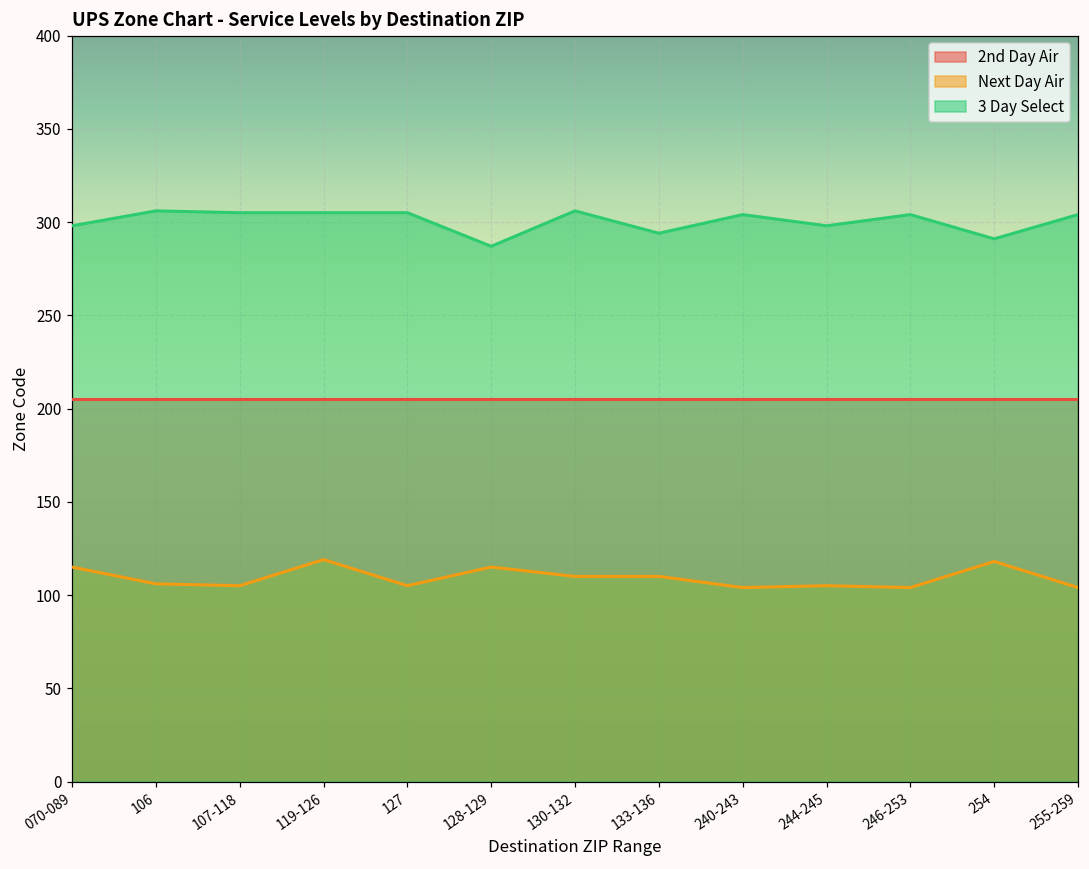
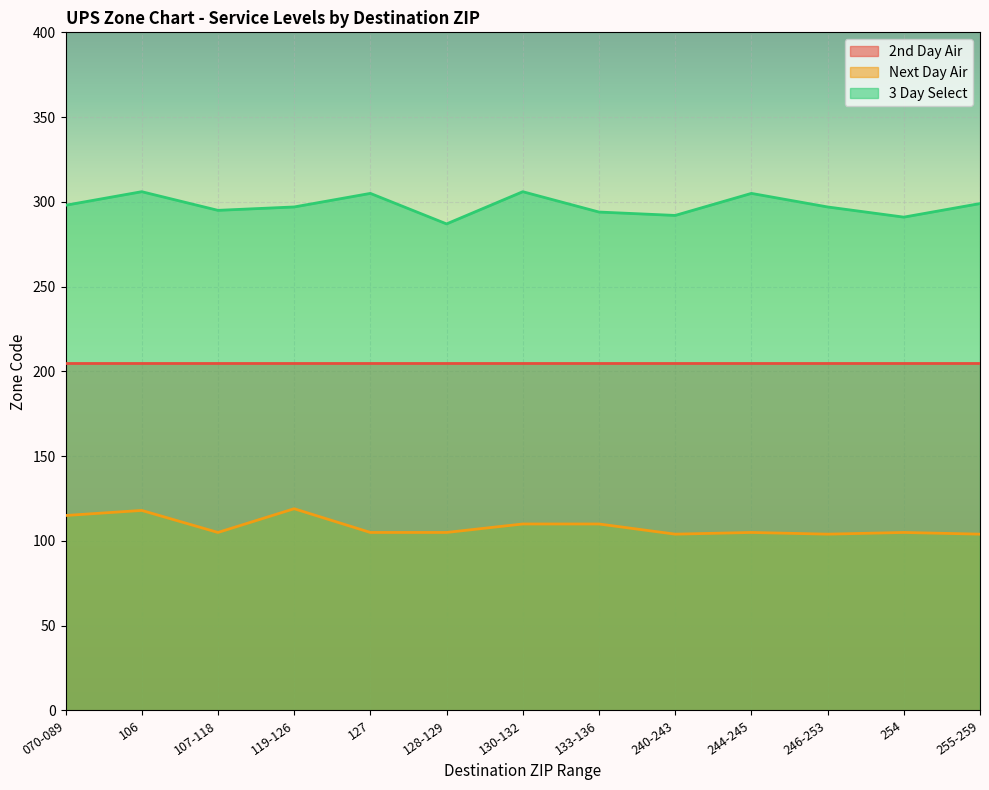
  {
    "2nd Day Air": {
      "070-089": 205,
      "106": 205,
      "107-118": 205,
      "119-126": 205,
      "127": 205,
      "128-129": 205,
      "130-132": 205,
      "133-136": 205,
      "240-243": 205,
      "244-245": 205,
      "246-253": 205,
      "254": 205,
      "255-259": 205
    },
    "Next Day Air": {
      "070-089": 115,
-     "106": 106,
+     "106": 118,
      "107-118": 105,
      "119-126": 119,
      "127": 105,
-     "128-129": 115,
+     "128-129": 105,
      "130-132": 110,
      "133-136": 110,
      "240-243": 104,
      "244-245": 105,
      "246-253": 104,
-     "254": 118,
+     "254": 105,
      "255-259": 104
    },
    "3 Day Select": {
      "070-089": 298,
      "106": 306,
-     "107-118": 305,
-     "119-126": 305,
+     "107-118": 295,
+     "119-126": 297,
      "127": 305,
      "128-129": 287,
      "130-132": 306,
      "133-136": 294,
-     "240-243": 304,
-     "244-245": 298,
-     "246-253": 304,
+     "240-243": 292,
+     "244-245": 305,
+     "246-253": 297,
      "254": 291,
-     "255-259": 304
+     "255-259": 299
    }
  }
